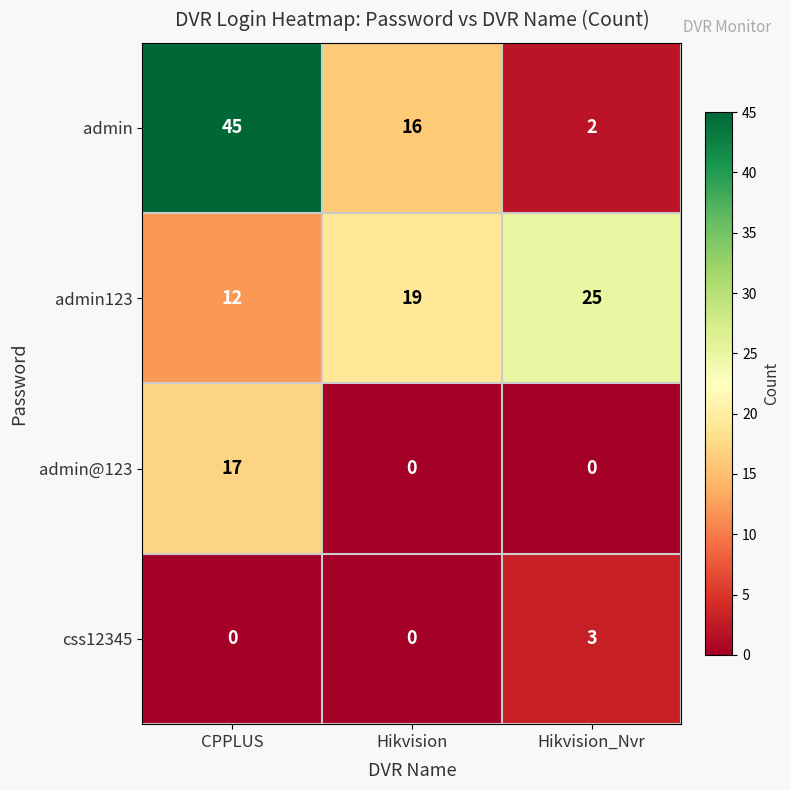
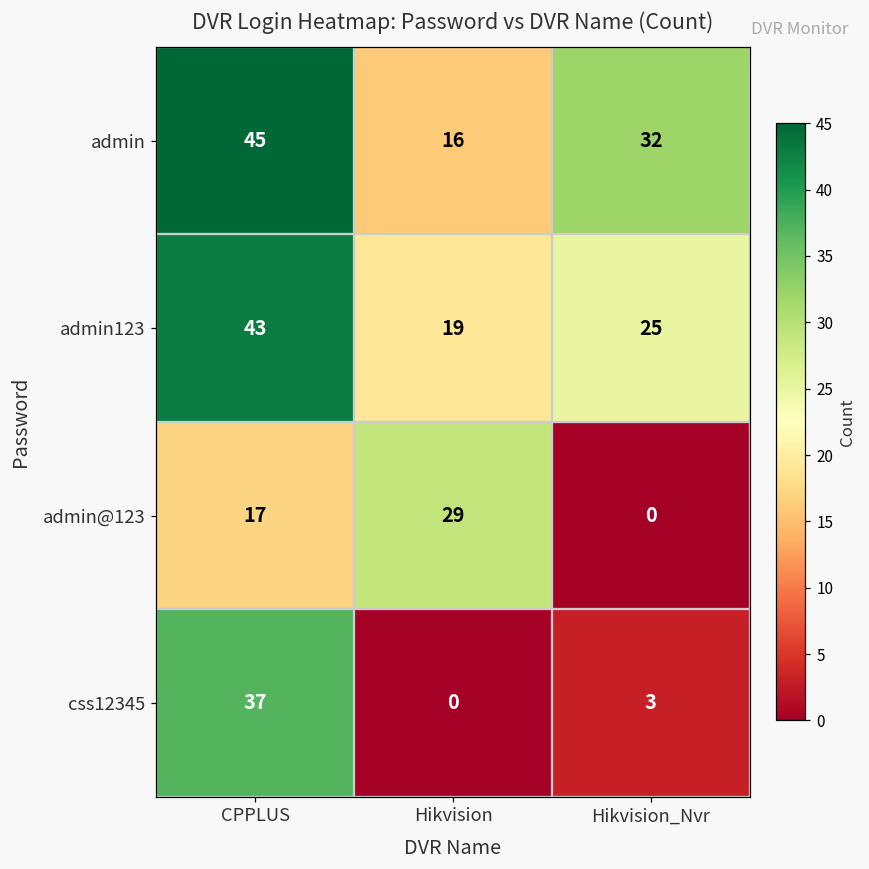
  {
    "admin": {
      "CPPLUS": 45,
      "Hikvision": 16,
-     "Hikvision_Nvr": 2
+     "Hikvision_Nvr": 32
    },
    "admin123": {
-     "CPPLUS": 12,
+     "CPPLUS": 43,
      "Hikvision": 19,
      "Hikvision_Nvr": 25
    },
    "admin@123": {
      "CPPLUS": 17,
-     "Hikvision": 0,
+     "Hikvision": 29,
      "Hikvision_Nvr": 0
    },
    "css12345": {
-     "CPPLUS": 0,
+     "CPPLUS": 37,
      "Hikvision": 0,
      "Hikvision_Nvr": 3
    }
  }
